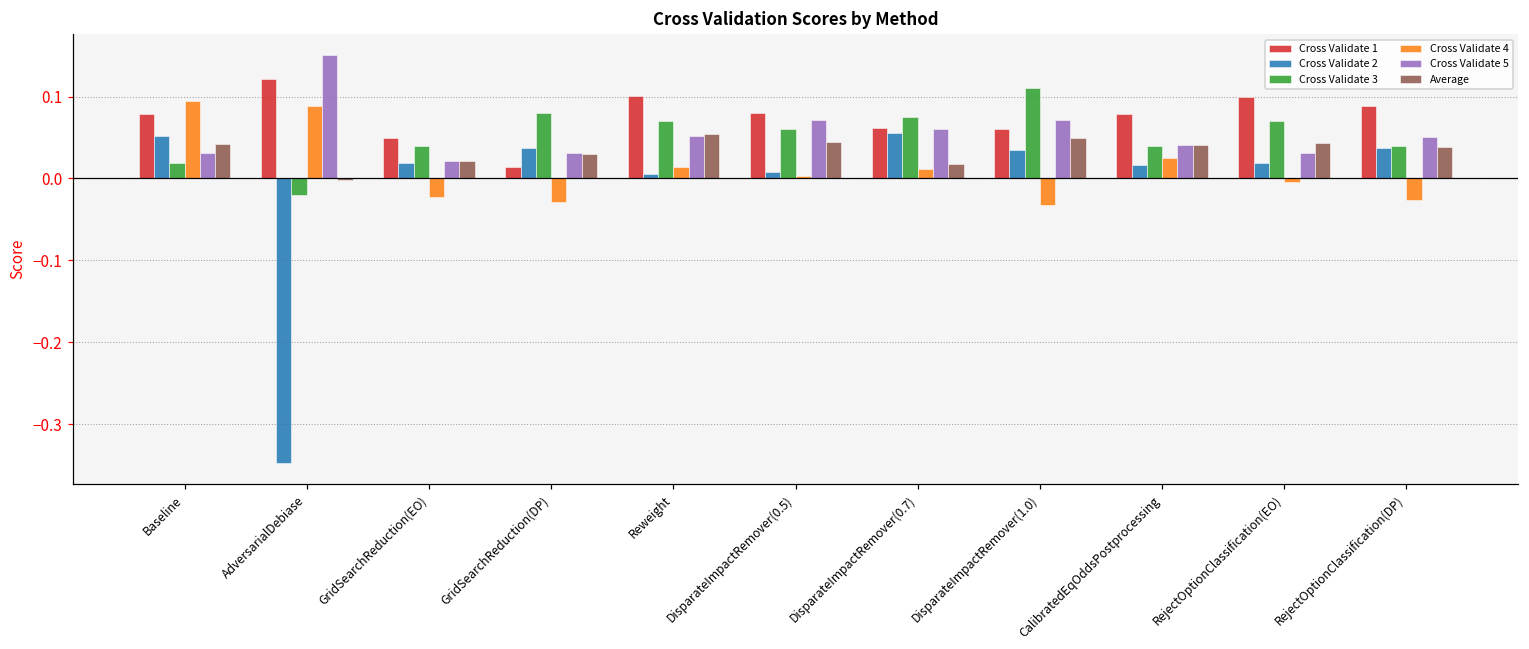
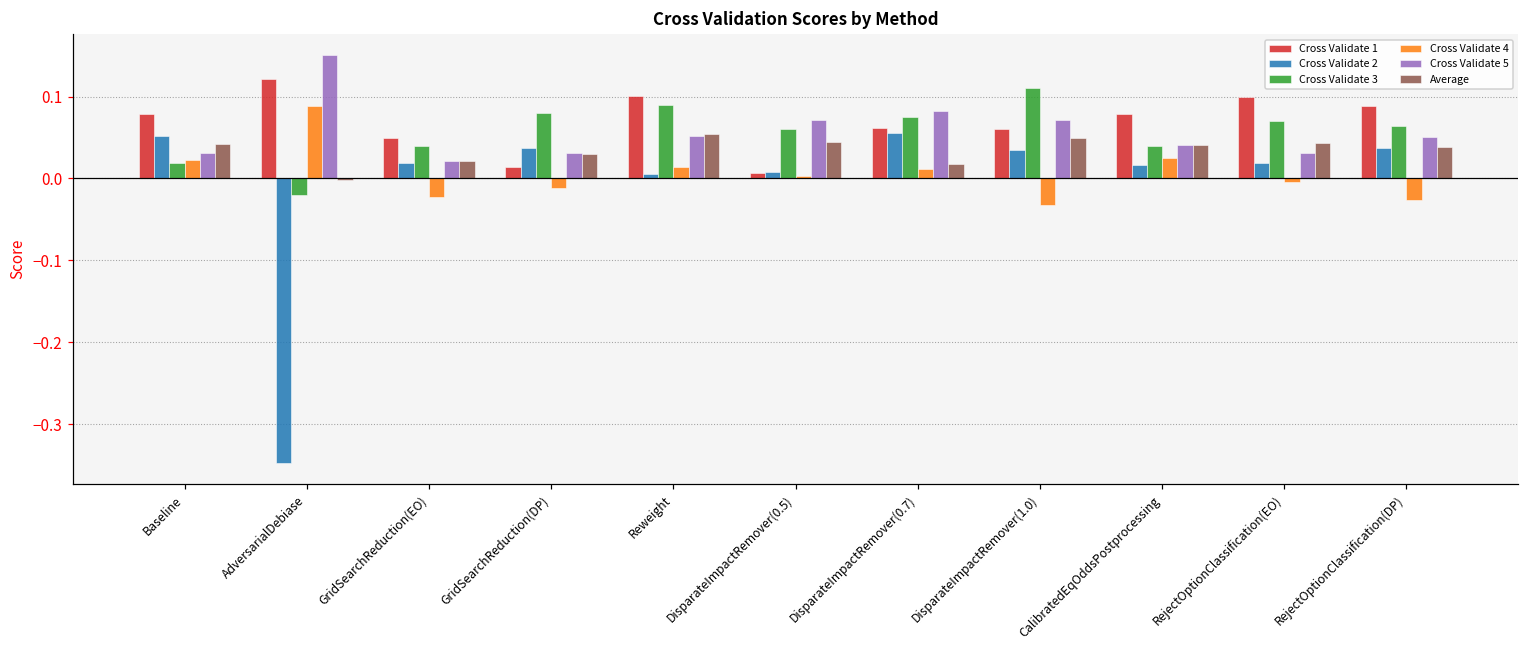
  {
    "Cross Validate 1": {
      "Baseline": 0.08,
      "AdversarialDebiase": 0.12,
      "GridSearchReduction(EO)": 0.05,
      "GridSearchReduction(DP)": 0.01,
      "Reweight": 0.10,
-     "DisparateImpactRemover(0.5)": 0.08,
+     "DisparateImpactRemover(0.5)": 0.01,
      "DisparateImpactRemover(0.7)": 0.06,
      "DisparateImpactRemover(1.0)": 0.06,
      "CalibratedEqOddsPostprocessing": 0.08,
      "RejectOptionClassification(EO)": 0.10,
      "RejectOptionClassification(DP)": 0.09
    },
    "Cross Validate 2": {
      "Baseline": 0.05,
      "AdversarialDebiase": -0.35,
      "GridSearchReduction(EO)": 0.02,
      "GridSearchReduction(DP)": 0.04,
      "Reweight": 0.01,
      "DisparateImpactRemover(0.5)": 0.01,
      "DisparateImpactRemover(0.7)": 0.06,
      "DisparateImpactRemover(1.0)": 0.03,
      "CalibratedEqOddsPostprocessing": 0.02,
      "RejectOptionClassification(EO)": 0.02,
      "RejectOptionClassification(DP)": 0.04
    },
    "Cross Validate 3": {
      "Baseline": 0.02,
      "AdversarialDebiase": -0.02,
      "GridSearchReduction(EO)": 0.04,
      "GridSearchReduction(DP)": 0.08,
-     "Reweight": 0.07,
+     "Reweight": 0.09,
      "DisparateImpactRemover(0.5)": 0.06,
      "DisparateImpactRemover(0.7)": 0.08,
      "DisparateImpactRemover(1.0)": 0.11,
      "CalibratedEqOddsPostprocessing": 0.04,
      "RejectOptionClassification(EO)": 0.07,
-     "RejectOptionClassification(DP)": 0.04
+     "RejectOptionClassification(DP)": 0.06
    },
    "Cross Validate 4": {
-     "Baseline": 0.09,
+     "Baseline": 0.02,
      "AdversarialDebiase": 0.09,
      "GridSearchReduction(EO)": -0.02,
-     "GridSearchReduction(DP)": -0.03,
+     "GridSearchReduction(DP)": -0.01,
      "Reweight": 0.01,
      "DisparateImpactRemover(0.7)": 0.01,
      "DisparateImpactRemover(1.0)": -0.03,
      "CalibratedEqOddsPostprocessing": 0.02,
      "RejectOptionClassification(EO)": 0.00,
      "RejectOptionClassification(DP)": -0.03
    },
    "Cross Validate 5": {
      "Baseline": 0.03,
      "AdversarialDebiase": 0.15,
      "GridSearchReduction(EO)": 0.02,
      "GridSearchReduction(DP)": 0.03,
      "Reweight": 0.05,
      "DisparateImpactRemover(0.5)": 0.07,
-     "DisparateImpactRemover(0.7)": 0.06,
+     "DisparateImpactRemover(0.7)": 0.08,
      "DisparateImpactRemover(1.0)": 0.07,
      "CalibratedEqOddsPostprocessing": 0.04,
      "RejectOptionClassification(EO)": 0.03,
      "RejectOptionClassification(DP)": 0.05
    },
    "Average": {
      "Baseline": 0.04,
      "GridSearchReduction(EO)": 0.02,
      "GridSearchReduction(DP)": 0.03,
      "Reweight": 0.05,
      "DisparateImpactRemover(0.5)": 0.04,
      "DisparateImpactRemover(0.7)": 0.02,
      "DisparateImpactRemover(1.0)": 0.05,
      "CalibratedEqOddsPostprocessing": 0.04,
      "RejectOptionClassification(EO)": 0.04,
      "RejectOptionClassification(DP)": 0.04
    }
  }
